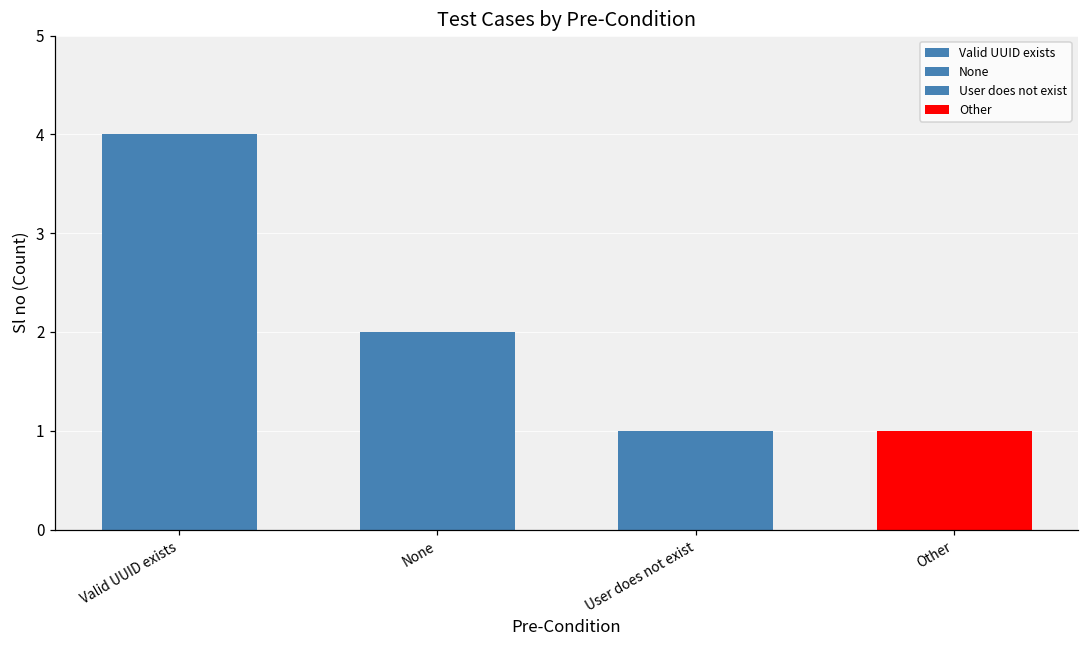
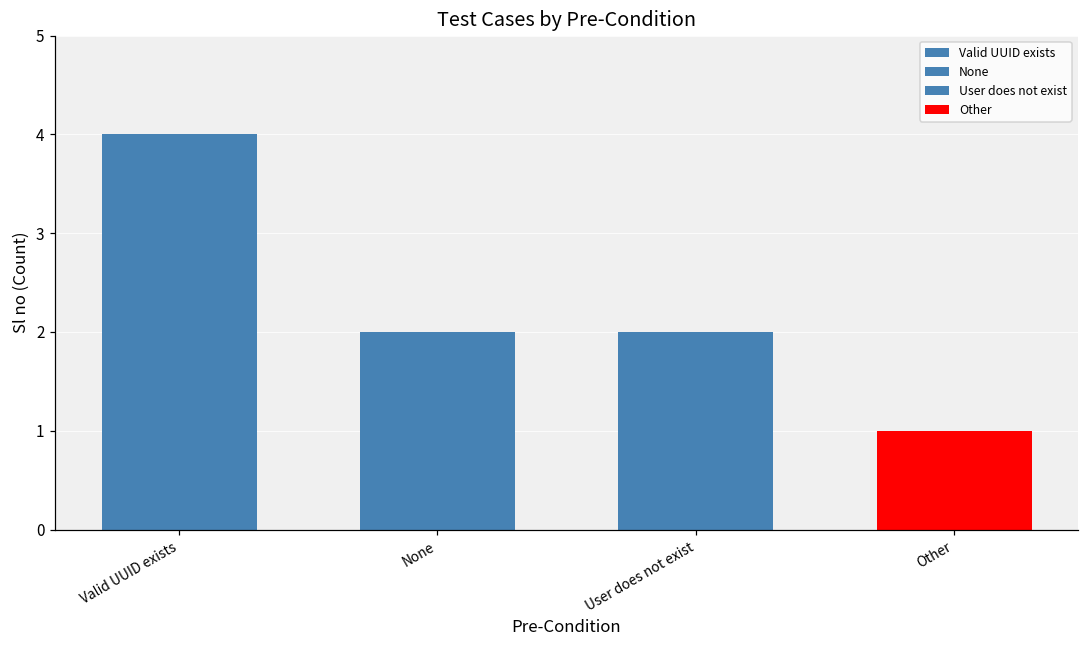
  {
    "Valid UUID exists": 4,
    "None": 2,
-   "User does not exist": 1,
+   "User does not exist": 2,
    "Other": 1
  }
